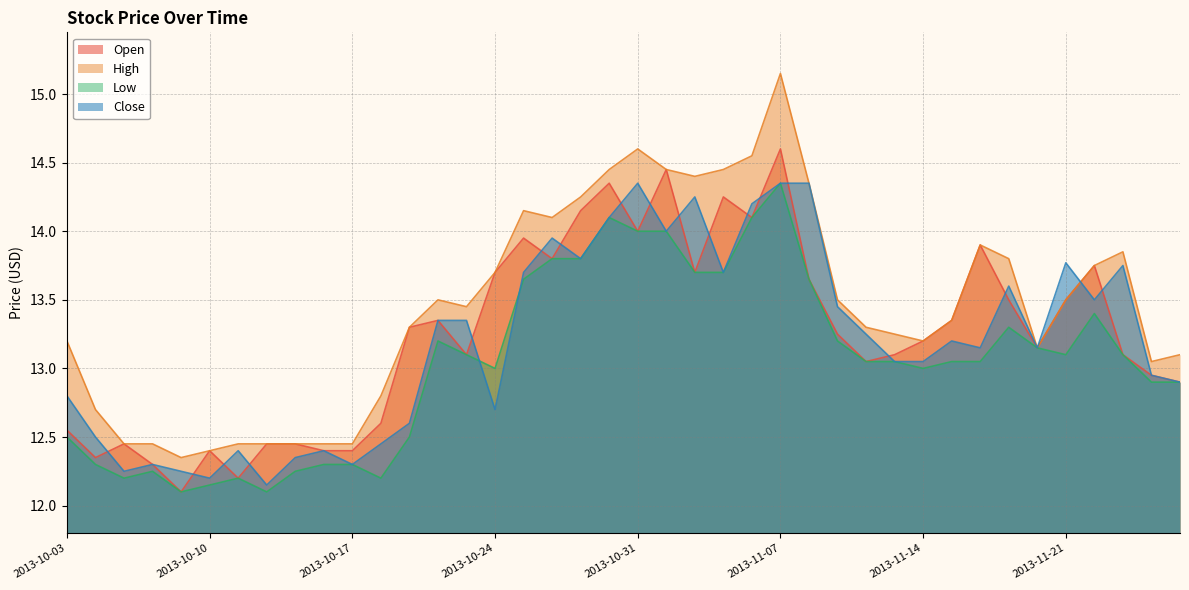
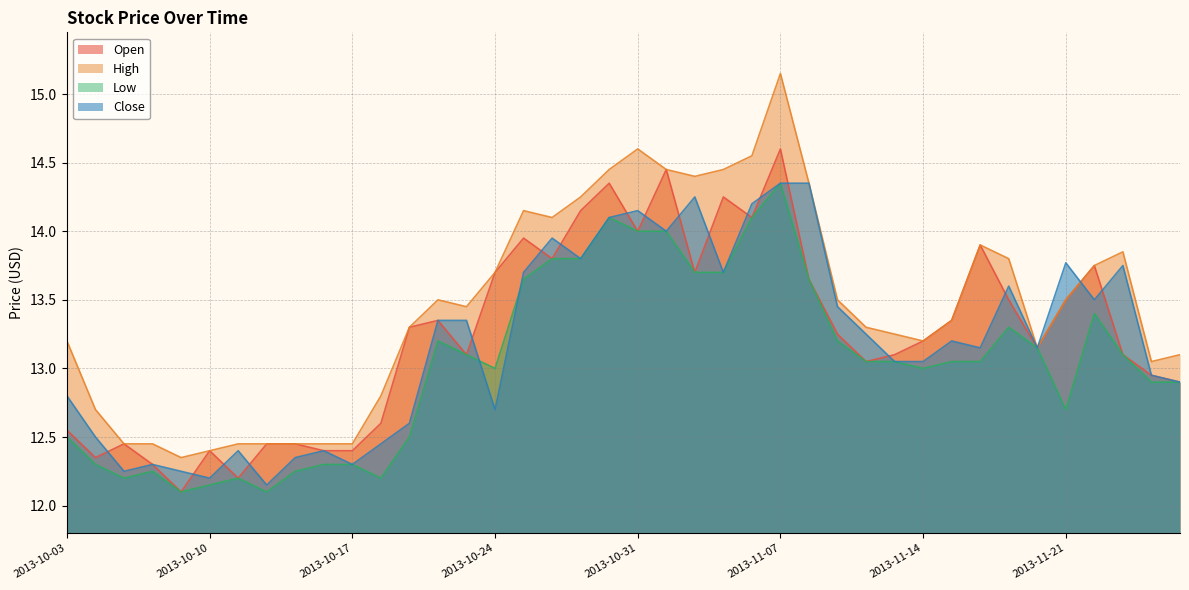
  {
    "Low": {
      "2013-10-03": 12.5,
      "2013-10-10": 12.15,
      "2013-10-24": 13.0,
      "2013-11-14": 13.0,
-     "2013-11-21": 13.1
+     "2013-11-21": 12.7
    },
    "Close": {
      "2013-10-03": 12.80,
      "2013-10-10": 12.20,
      "2013-10-24": 12.70,
-     "2013-10-31": 14.35,
+     "2013-10-31": 14.15,
      "2013-11-14": 13.05,
      "2013-11-21": 13.77
    }
  }
